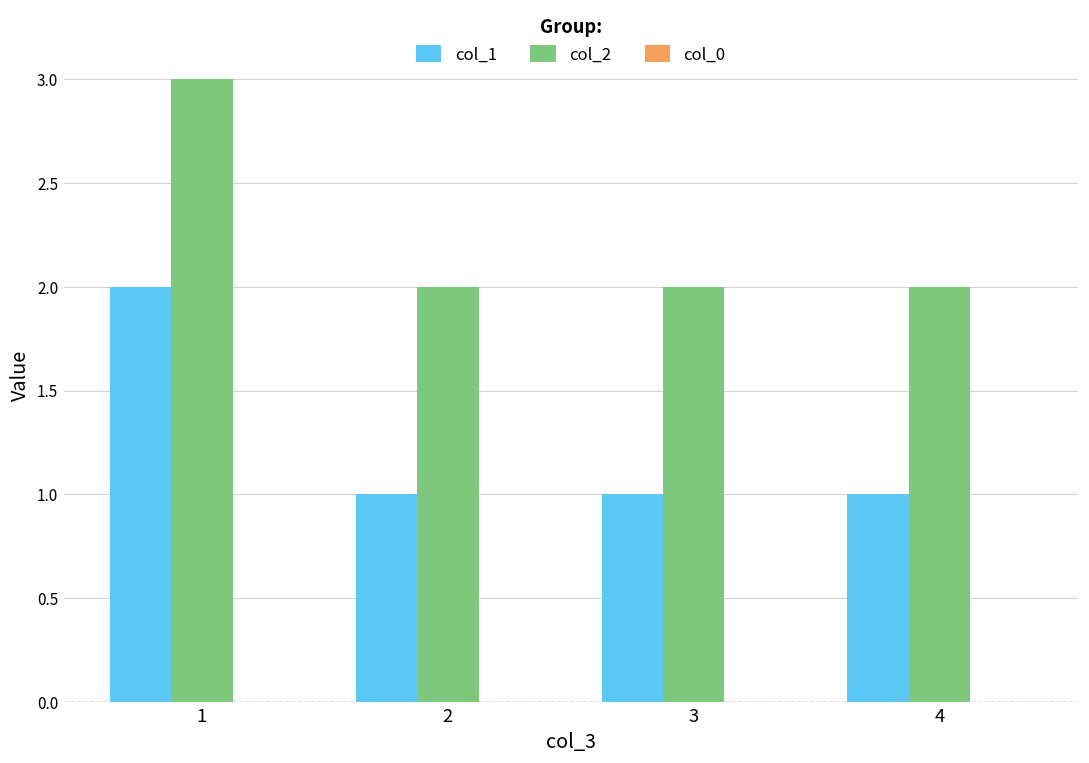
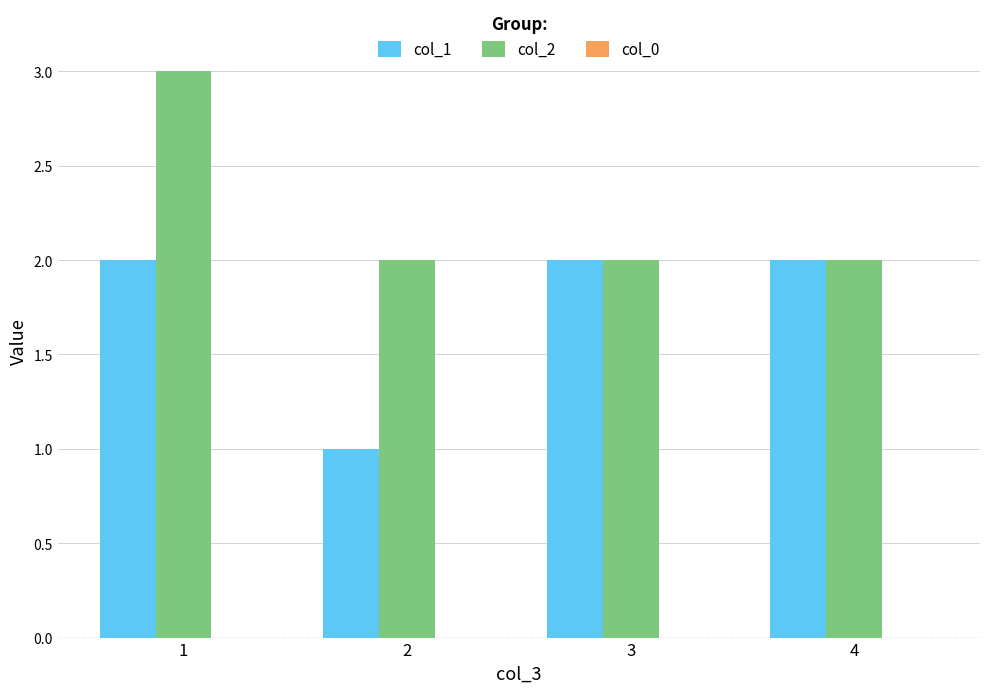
  {
    "col_1": {
      "1": 2,
      "2": 1,
-     "3": 1,
-     "4": 1
+     "3": 2,
+     "4": 2
    },
    "col_2": {
      "1": 3,
      "2": 2,
      "3": 2,
      "4": 2
    },
    "col_0": {
      "1": 0,
      "2": 0,
      "3": 0,
      "4": 0
    }
  }
